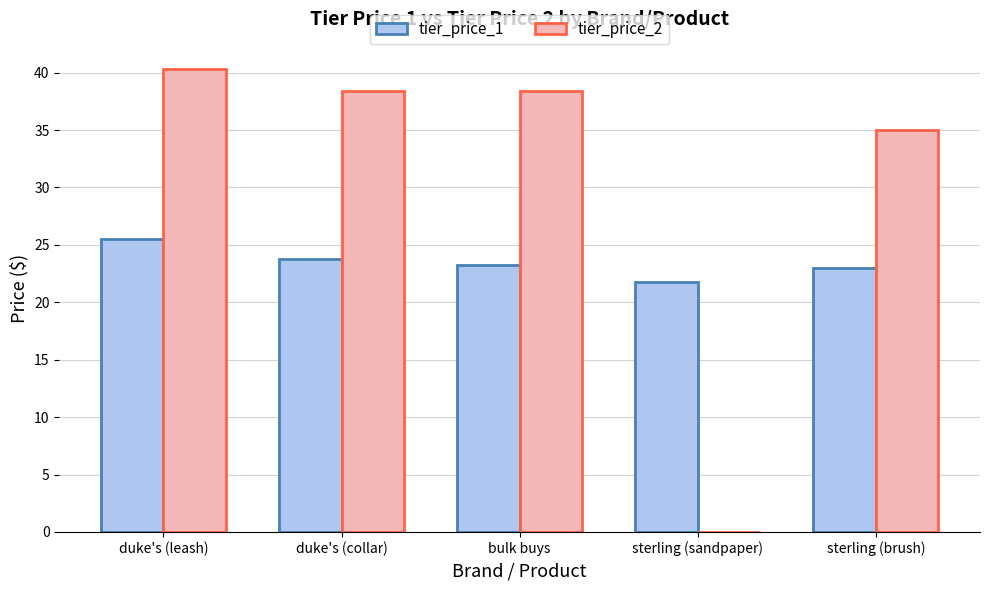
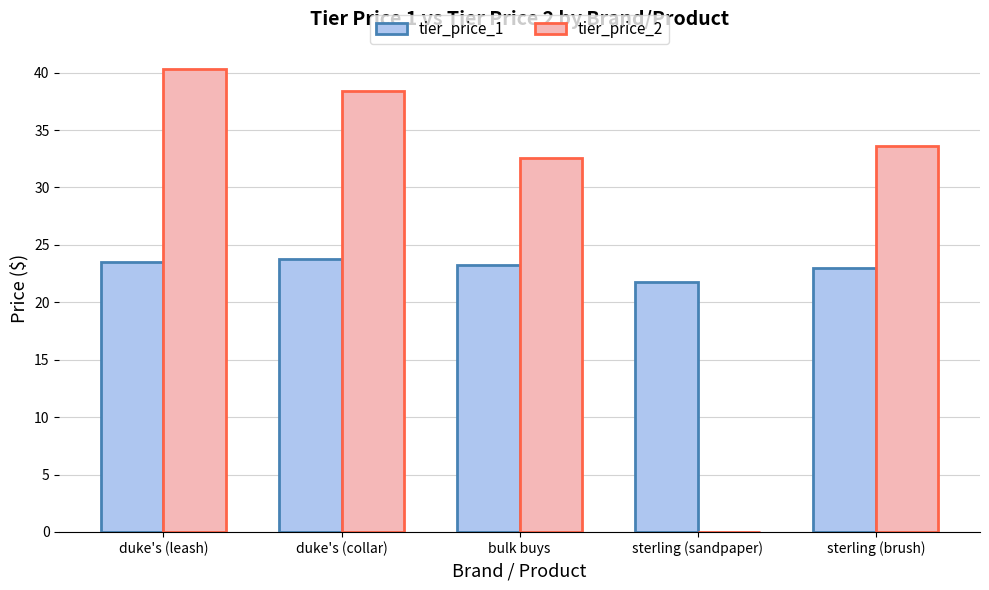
  {
    "tier_price_1": {
-     "duke's (leash)": 25.5,
+     "duke's (leash)": 23.5,
      "duke's (collar)": 23.7,
      "bulk buys": 23.3,
      "sterling (sandpaper)": 21.8,
      "sterling (brush)": 23.0
    },
    "tier_price_2": {
      "duke's (leash)": 40.3,
      "duke's (collar)": 38.4,
-     "bulk buys": 38.4,
+     "bulk buys": 32.6,
      "sterling (sandpaper)": 0.0,
-     "sterling (brush)": 35.0
+     "sterling (brush)": 33.6
    }
  }
